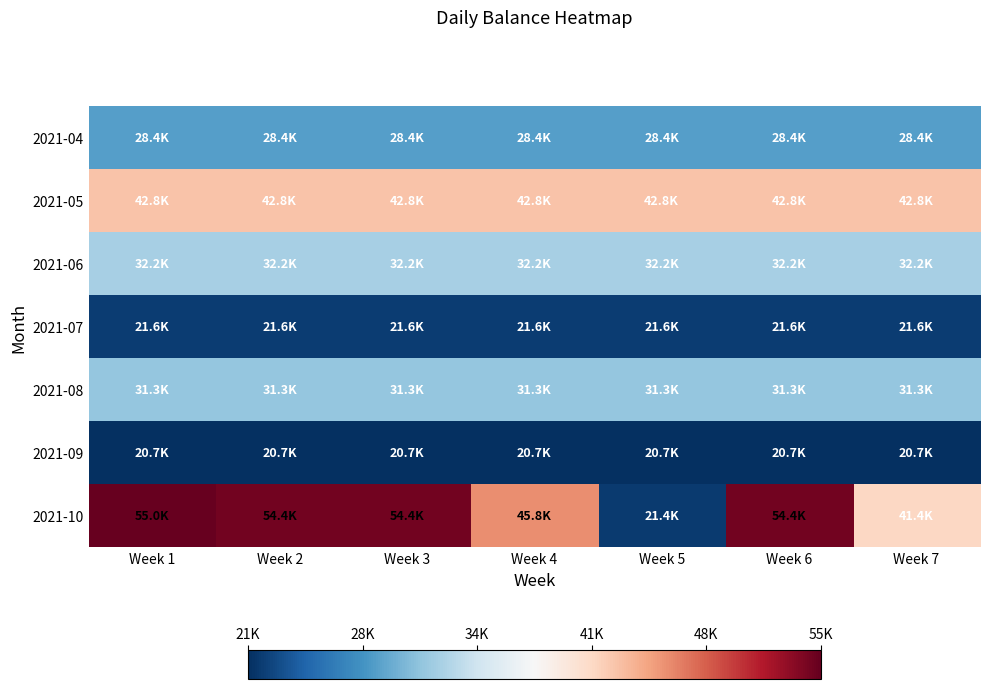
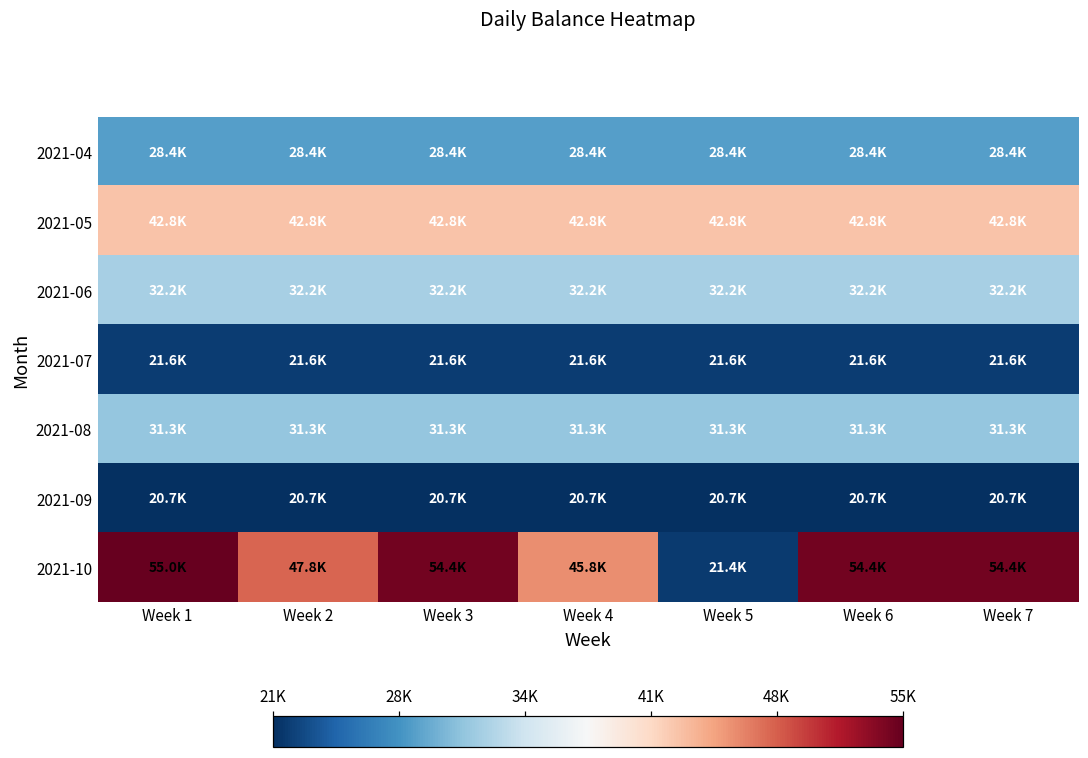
  {
    "2021-04": {
      "Week 1": "28.4K",
      "Week 2": "28.4K",
      "Week 3": "28.4K",
      "Week 4": "28.4K",
      "Week 5": "28.4K",
      "Week 6": "28.4K",
      "Week 7": "28.4K"
    },
    "2021-05": {
      "Week 1": "42.8K",
      "Week 2": "42.8K",
      "Week 3": "42.8K",
      "Week 4": "42.8K",
      "Week 5": "42.8K",
      "Week 6": "42.8K",
      "Week 7": "42.8K"
    },
    "2021-06": {
      "Week 1": "32.2K",
      "Week 2": "32.2K",
      "Week 3": "32.2K",
      "Week 4": "32.2K",
      "Week 5": "32.2K",
      "Week 6": "32.2K",
      "Week 7": "32.2K"
    },
    "2021-07": {
      "Week 1": "21.6K",
      "Week 2": "21.6K",
      "Week 3": "21.6K",
      "Week 4": "21.6K",
      "Week 5": "21.6K",
      "Week 6": "21.6K",
      "Week 7": "21.6K"
    },
    "2021-08": {
      "Week 1": "31.3K",
      "Week 2": "31.3K",
      "Week 3": "31.3K",
      "Week 4": "31.3K",
      "Week 5": "31.3K",
      "Week 6": "31.3K",
      "Week 7": "31.3K"
    },
    "2021-09": {
      "Week 1": "20.7K",
      "Week 2": "20.7K",
      "Week 3": "20.7K",
      "Week 4": "20.7K",
      "Week 5": "20.7K",
      "Week 6": "20.7K",
      "Week 7": "20.7K"
    },
    "2021-10": {
      "Week 1": "55.0K",
-     "Week 2": "54.4K",
+     "Week 2": "47.8K",
      "Week 3": "54.4K",
      "Week 4": "45.8K",
      "Week 5": "21.4K",
      "Week 6": "54.4K",
-     "Week 7": "41.4K"
+     "Week 7": "54.4K"
    }
  }
